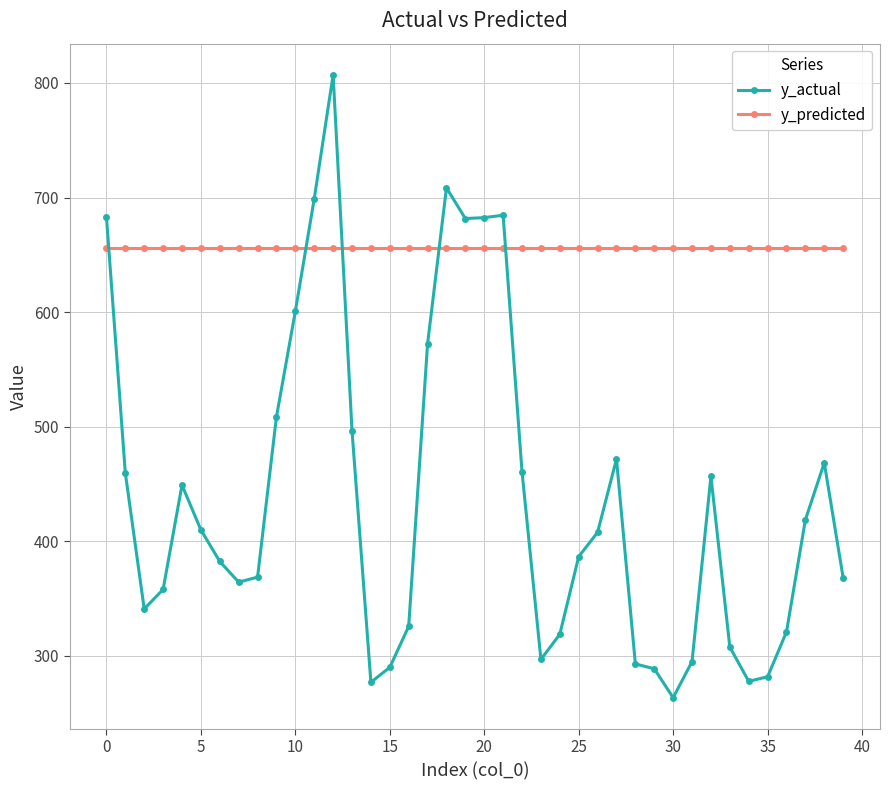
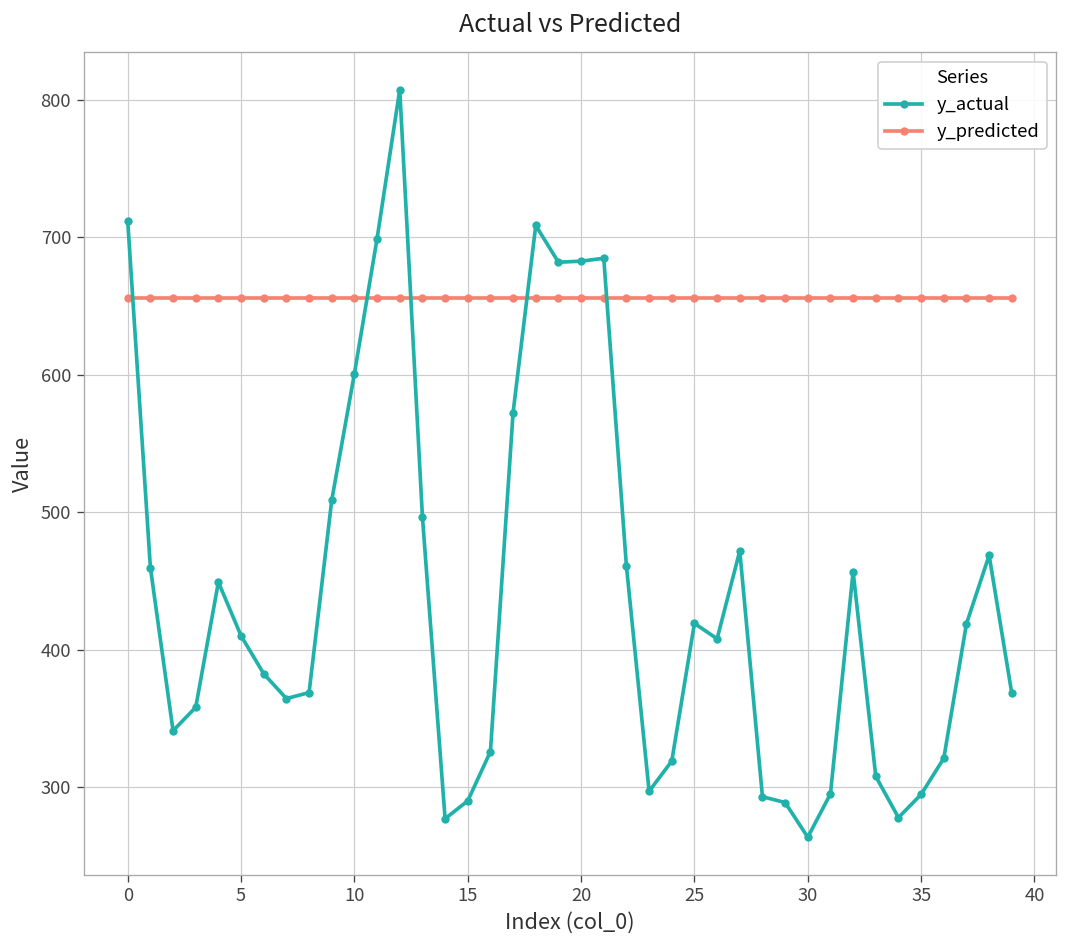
  {
    "y_actual": {
-     "0": 683,
+     "0": 712,
      "5": 410,
      "10": 601,
      "15": 290,
      "20": 682,
-     "25": 387,
+     "25": 419,
      "30": 264,
-     "35": 282
+     "35": 295
    },
    "y_predicted": {
      "0": 656,
      "5": 656,
      "10": 656,
      "15": 656,
      "20": 656,
      "25": 656,
      "30": 656,
      "35": 656
    }
  }
